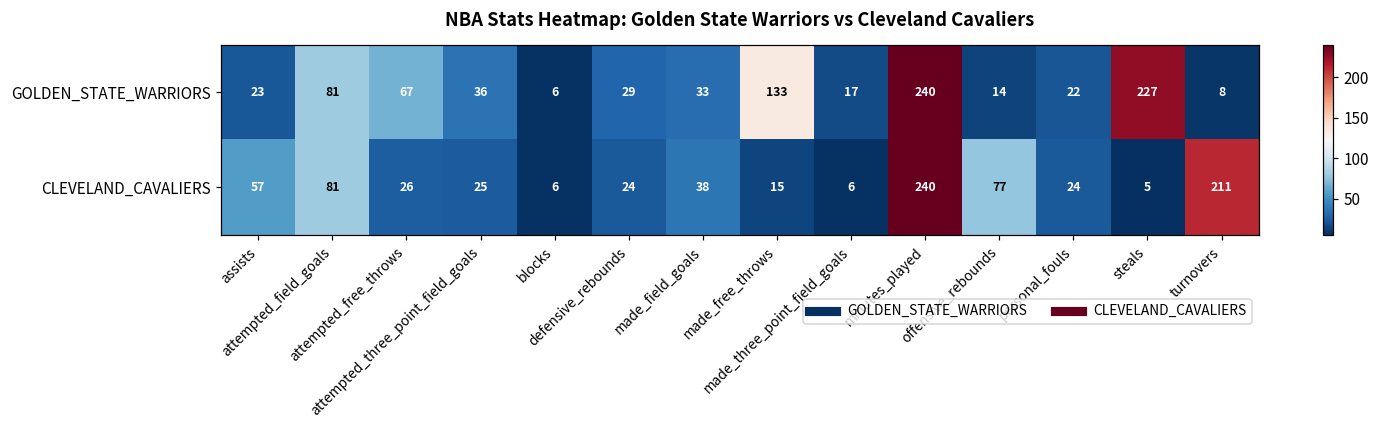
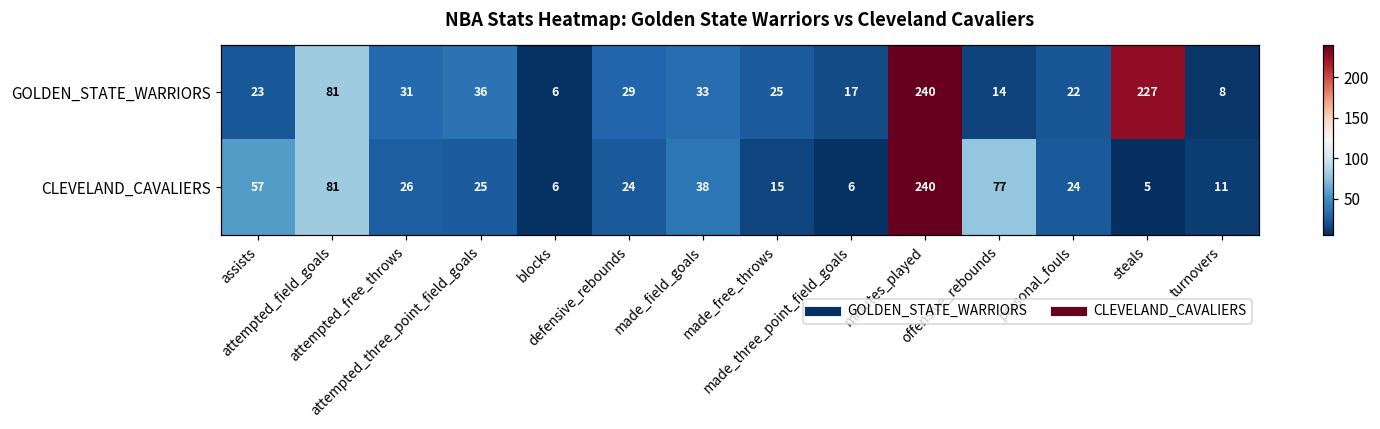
  {
    "GOLDEN_STATE_WARRIORS": {
      "assists": 23,
      "attempted_field_goals": 81,
-     "attempted_free_throws": 67,
+     "attempted_free_throws": 31,
      "attempted_three_point_field_goals": 36,
      "blocks": 6,
      "defensive_rebounds": 29,
      "made_field_goals": 33,
-     "made_free_throws": 133,
+     "made_free_throws": 25,
      "made_three_point_field_goals": 17,
      "minutes_played": 240,
      "offensive_rebounds": 14,
      "personal_fouls": 22,
      "steals": 227,
      "turnovers": 8
    },
    "CLEVELAND_CAVALIERS": {
      "assists": 57,
      "attempted_field_goals": 81,
      "attempted_free_throws": 26,
      "attempted_three_point_field_goals": 25,
      "blocks": 6,
      "defensive_rebounds": 24,
      "made_field_goals": 38,
      "made_free_throws": 15,
      "made_three_point_field_goals": 6,
      "minutes_played": 240,
      "offensive_rebounds": 77,
      "personal_fouls": 24,
      "steals": 5,
-     "turnovers": 211
+     "turnovers": 11
    }
  }
